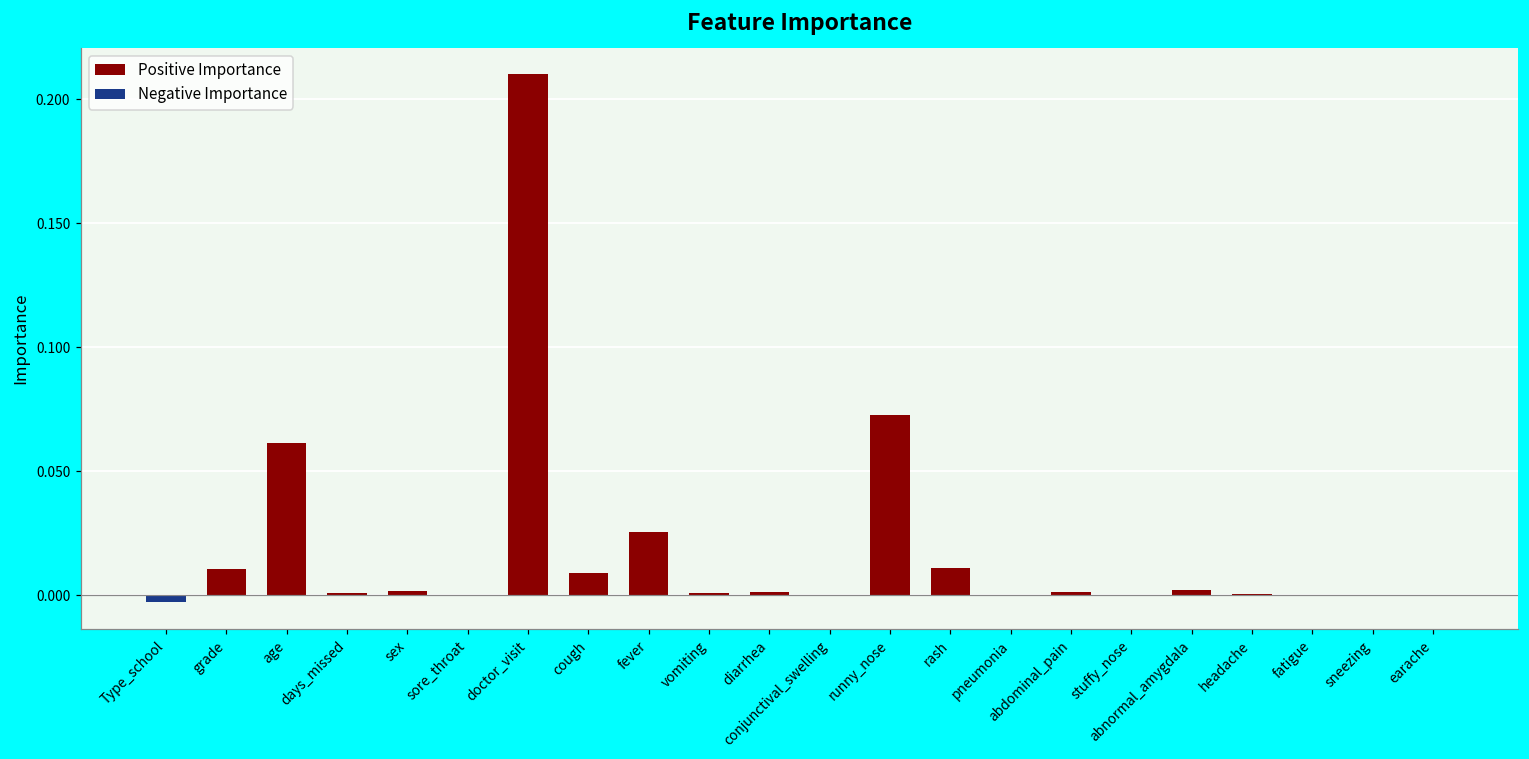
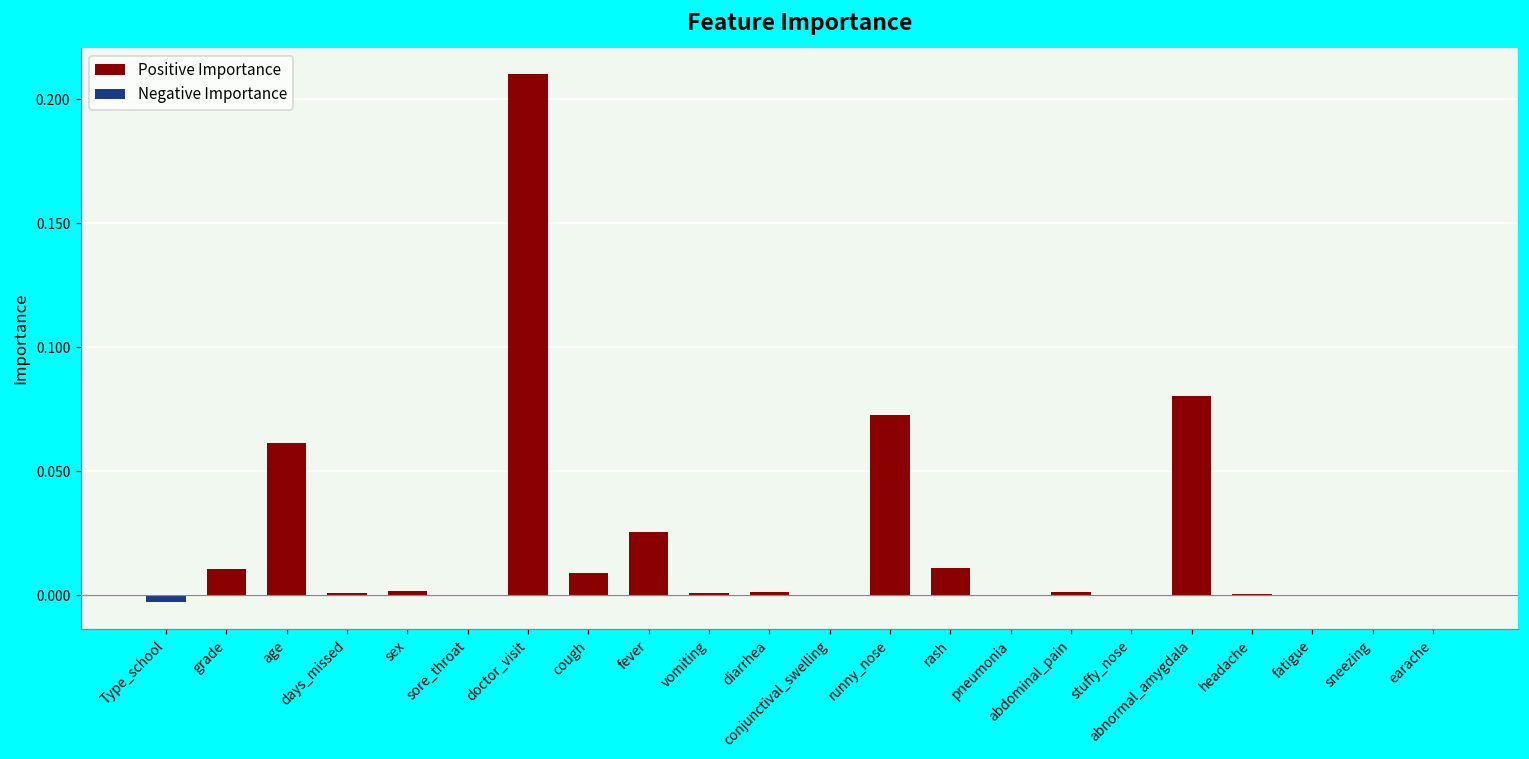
  {
    "Positive Importance": {
      "Type_school": 0.000,
      "grade": 0.011,
      "age": 0.062,
      "sex": 0.002,
      "sore_throat": 0.000,
      "doctor_visit": 0.210,
      "cough": 0.009,
      "fever": 0.026,
      "diarrhea": 0.001,
      "runny_nose": 0.073,
      "rash": 0.011,
      "pneumonia": 0.000,
      "abdominal_pain": 0.001,
      "stuffy_nose": 0.000,
-     "abnormal_amygdala": 0.002,
+     "abnormal_amygdala": 0.081,
      "fatigue": 0.000,
      "sneezing": 0.000,
      "earache": 0.000
    },
    "Negative Importance": {
      "Type_school": -0.003,
      "grade": 0.000,
      "age": 0.000,
      "days_missed": 0.000,
      "sex": 0.000,
      "doctor_visit": 0.000,
      "cough": 0.000,
      "fever": 0.000,
      "vomiting": 0.000,
      "diarrhea": 0.000,
      "conjunctival_swelling": 0.000,
      "runny_nose": 0.000,
      "rash": 0.000,
      "abdominal_pain": 0.000,
      "abnormal_amygdala": 0.000,
      "headache": 0.000,
      "sneezing": 0.000,
      "earache": 0.000
    }
  }
